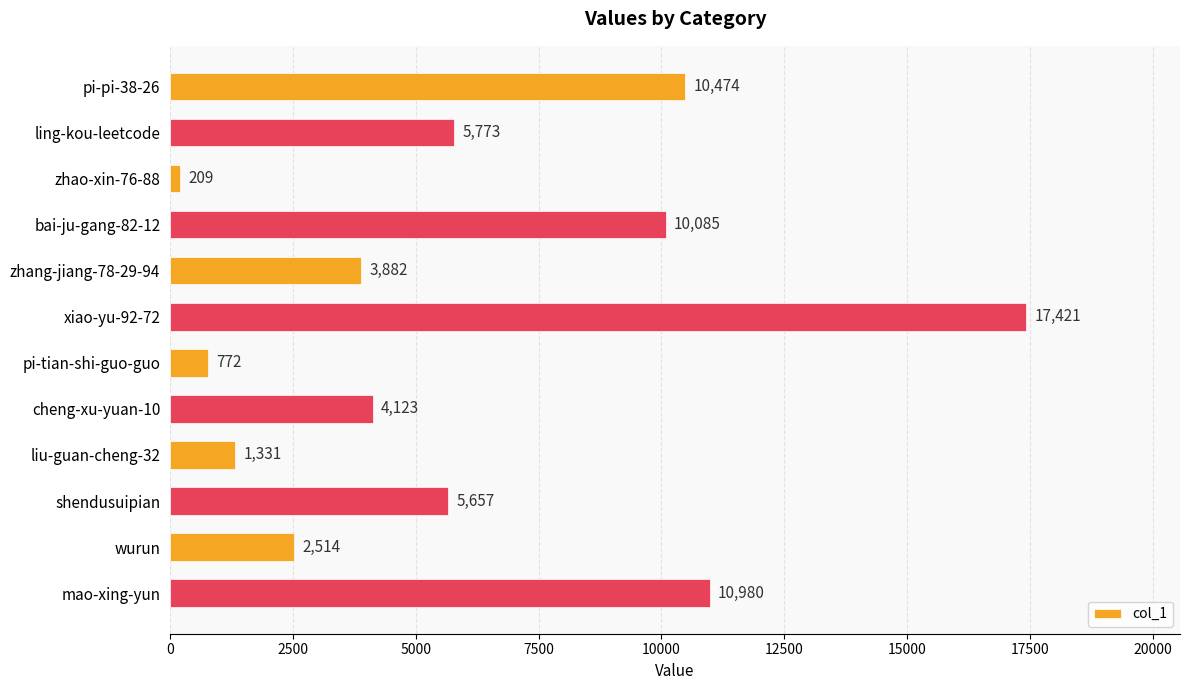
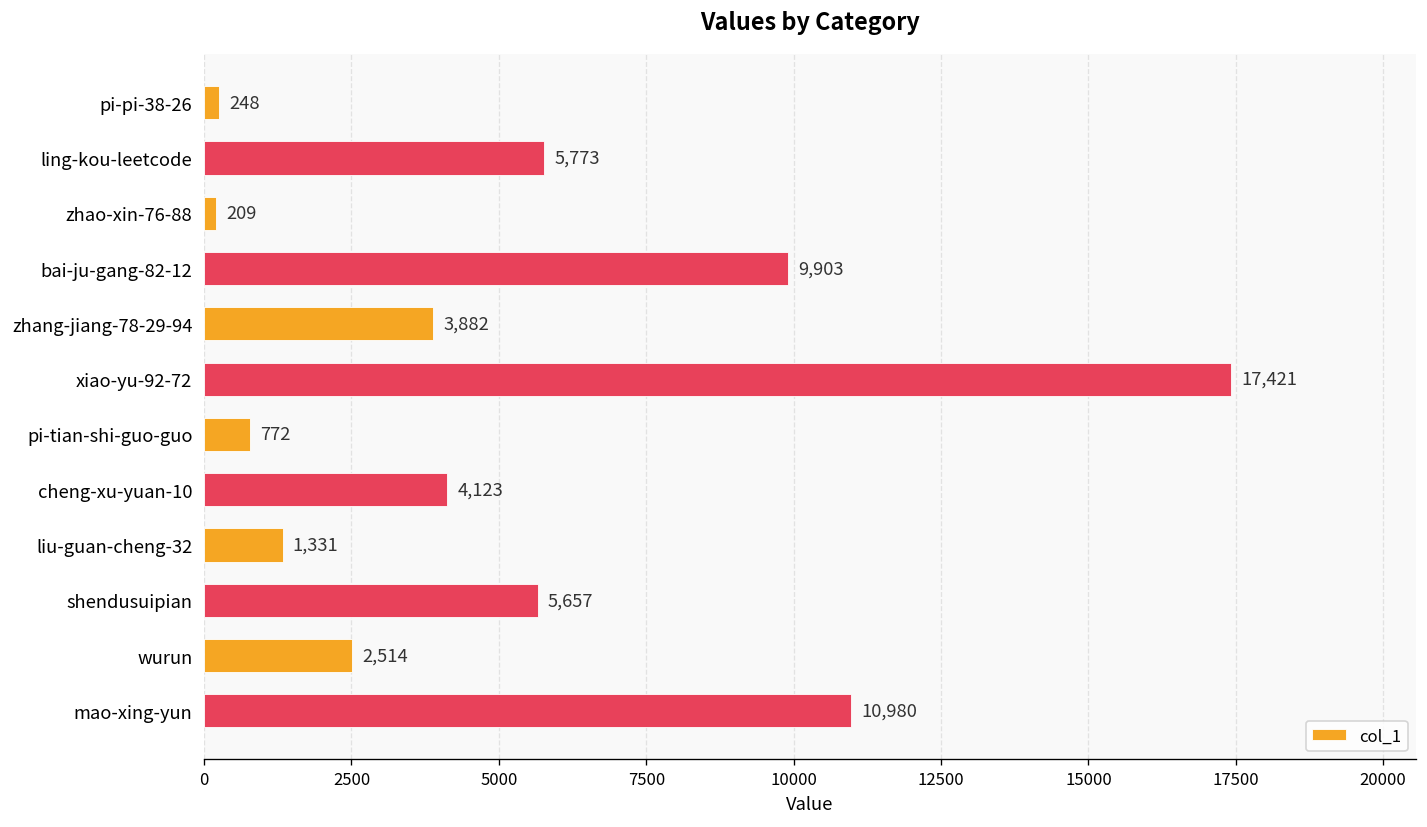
  {
-   "pi-pi-38-26": "10,474",
+   "pi-pi-38-26": "248",
    "ling-kou-leetcode": "5,773",
    "zhao-xin-76-88": "209",
-   "bai-ju-gang-82-12": "10,085",
+   "bai-ju-gang-82-12": "9,903",
    "zhang-jiang-78-29-94": "3,882",
    "xiao-yu-92-72": "17,421",
    "pi-tian-shi-guo-guo": "772",
    "cheng-xu-yuan-10": "4,123",
    "liu-guan-cheng-32": "1,331",
    "shendusuipian": "5,657",
    "wurun": "2,514",
    "mao-xing-yun": "10,980"
  }
